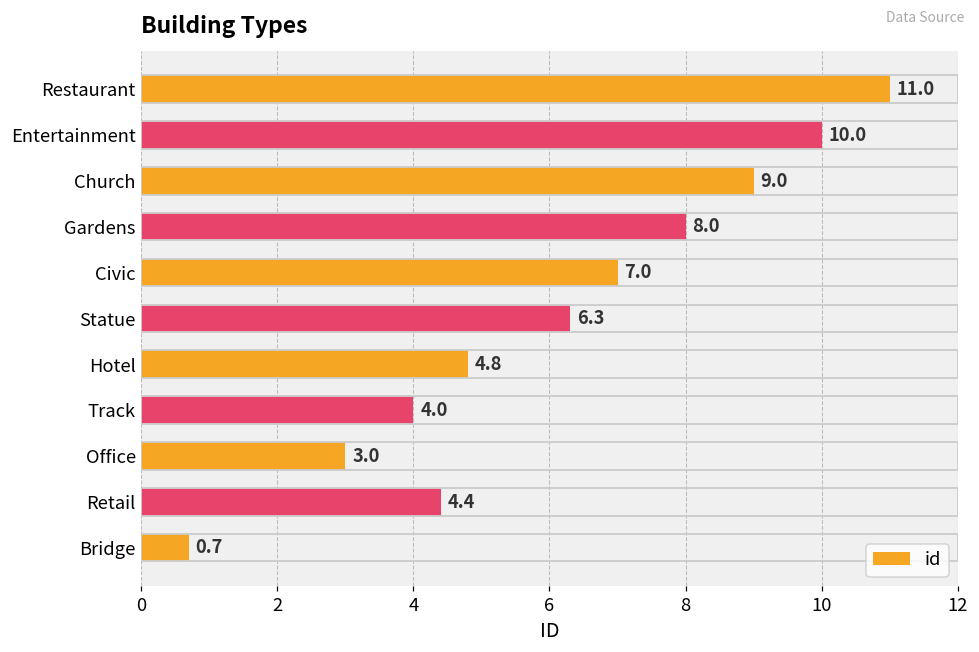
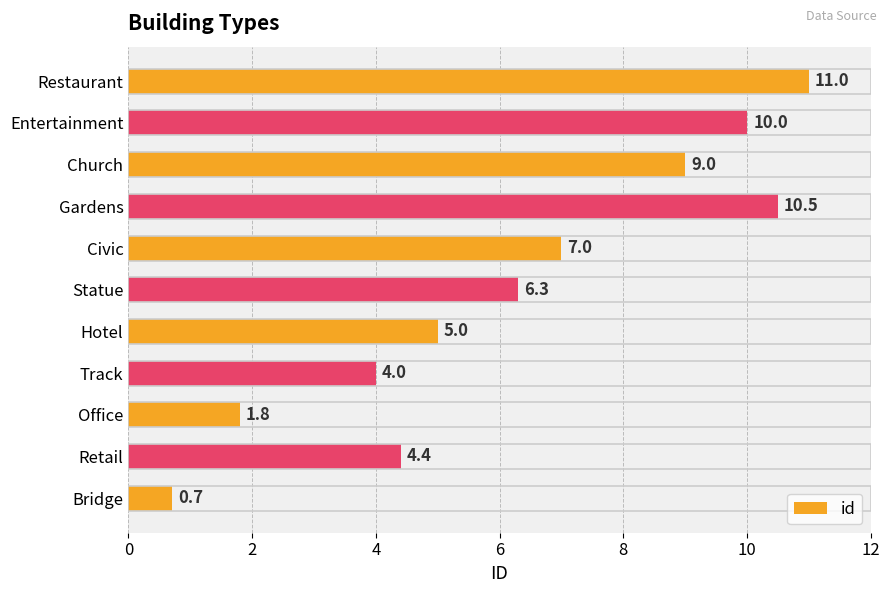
  {
    "Restaurant": 11.0,
    "Entertainment": 10.0,
    "Church": 9.0,
-   "Gardens": 8.0,
+   "Gardens": 10.5,
    "Civic": 7.0,
    "Statue": 6.3,
-   "Hotel": 4.8,
+   "Hotel": 5.0,
    "Track": 4.0,
-   "Office": 3.0,
+   "Office": 1.8,
    "Retail": 4.4,
    "Bridge": 0.7
  }
